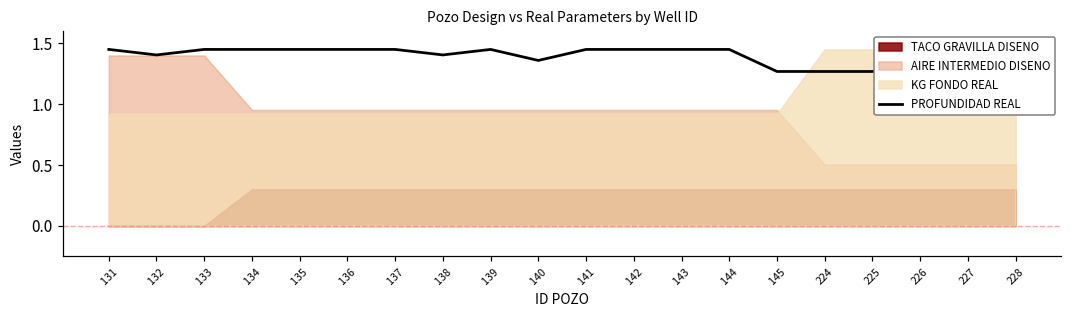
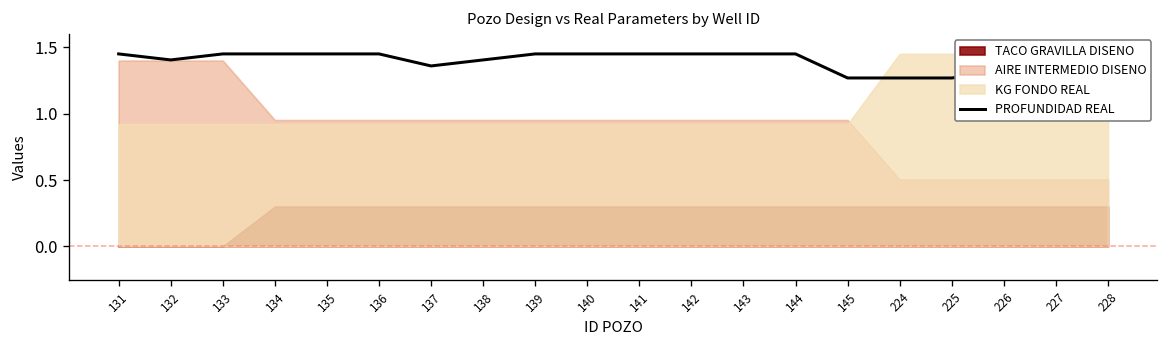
  {
    "PROFUNDIDAD REAL": {
      "131": 1.45,
      "133": 1.45,
      "134": 1.45,
      "135": 1.45,
      "136": 1.45,
-     "137": 1.45,
+     "137": 1.36,
      "138": 1.40,
      "139": 1.45,
-     "140": 1.36,
+     "140": 1.45,
      "141": 1.45,
      "142": 1.45,
      "143": 1.45,
      "144": 1.45,
      "145": 1.27,
      "224": 1.27,
      "225": 1.27
    },
    "TACO GRAVILLA DISENO": {
      "131": 0.00,
      "132": 0.00,
      "133": 0.00,
      "134": 0.30,
      "135": 0.30,
      "136": 0.30,
      "137": 0.30,
      "138": 0.30,
      "139": 0.30,
      "140": 0.30,
      "141": 0.30,
      "142": 0.30,
      "143": 0.30,
      "144": 0.30,
      "145": 0.30,
      "224": 0.30,
      "225": 0.30,
      "226": 0.30,
      "227": 0.30,
      "228": 0.30
    }
  }
